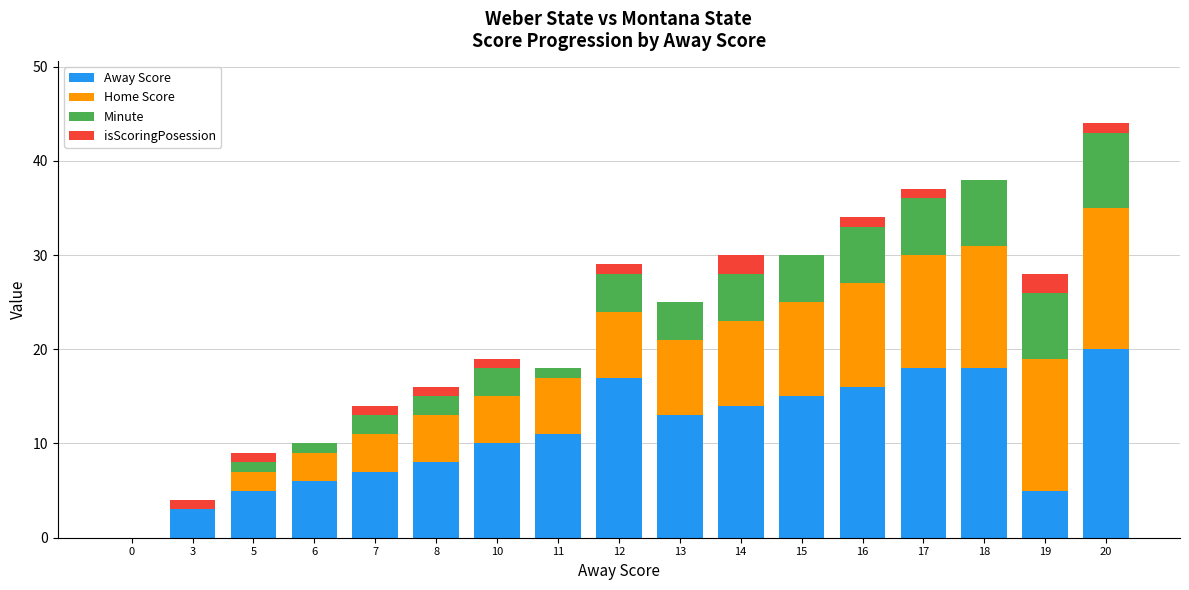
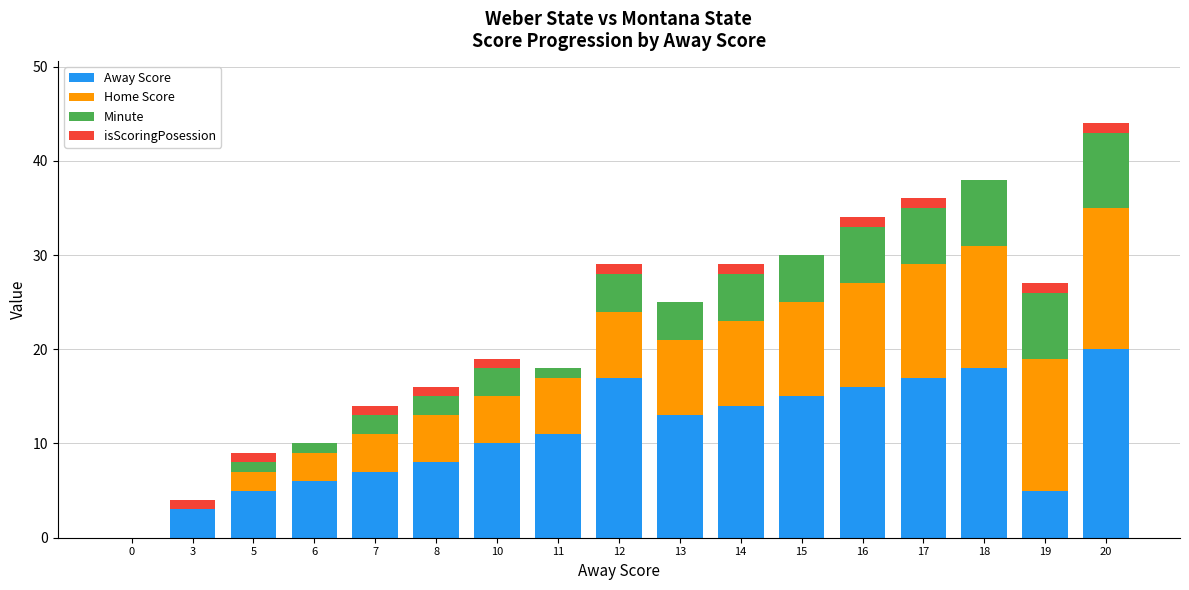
  {
    "Away Score": {
      "0": 0,
      "3": 3,
      "5": 5,
      "6": 6,
      "7": 7,
      "8": 8,
      "10": 10,
      "11": 11,
      "12": 17,
      "13": 13,
      "14": 14,
      "15": 15,
      "16": 16,
-     "17": 18,
+     "17": 17,
      "18": 18,
      "19": 5,
      "20": 20
    },
    "Home Score": {
      "0": 0,
      "3": 0,
      "5": 2,
      "6": 3,
      "7": 4,
      "8": 5,
      "10": 5,
      "11": 6,
      "12": 7,
      "13": 8,
      "14": 9,
      "15": 10,
      "16": 11,
      "17": 12,
      "18": 13,
      "19": 14,
      "20": 15
    },
    "Minute": {
      "0": 0,
      "3": 0,
      "5": 1,
      "6": 1,
      "7": 2,
      "8": 2,
      "10": 3,
      "11": 1,
      "12": 4,
      "13": 4,
      "14": 5,
      "15": 5,
      "16": 6,
      "17": 6,
      "18": 7,
      "19": 7,
      "20": 8
    },
    "isScoringPosession": {
      "0": 0,
      "3": 1,
      "5": 1,
      "6": 0,
      "7": 1,
      "8": 1,
      "10": 1,
      "11": 0,
      "12": 1,
      "13": 0,
-     "14": 2,
+     "14": 1,
      "15": 0,
      "16": 1,
      "17": 1,
      "18": 0,
-     "19": 2,
+     "19": 1,
      "20": 1
    }
  }
